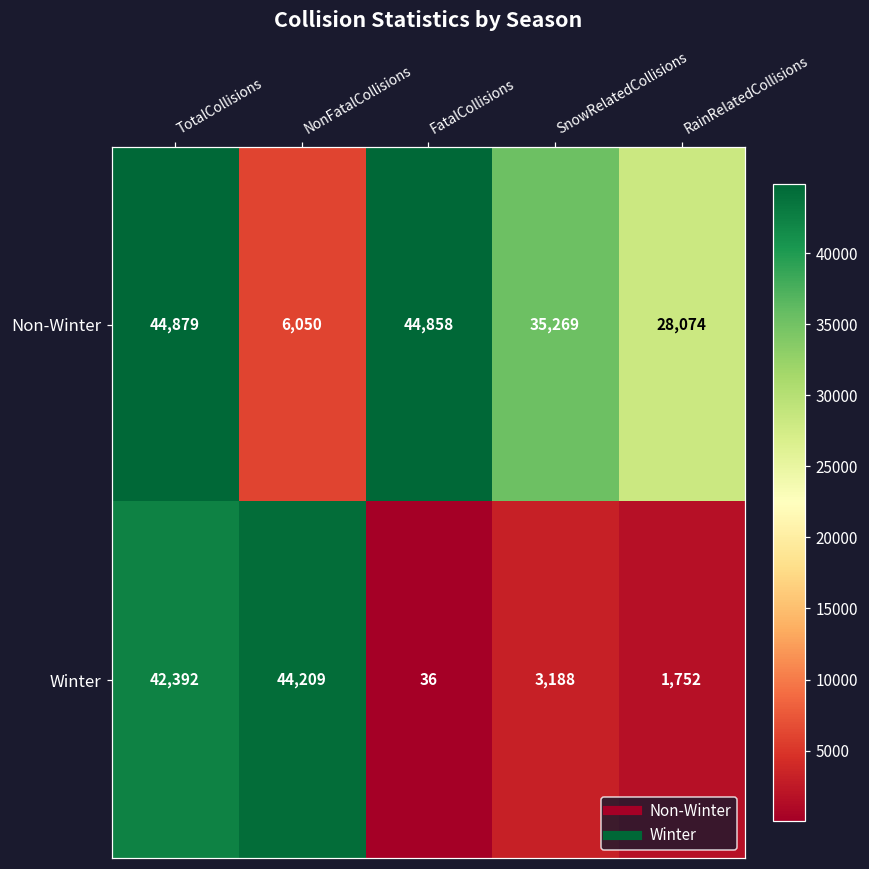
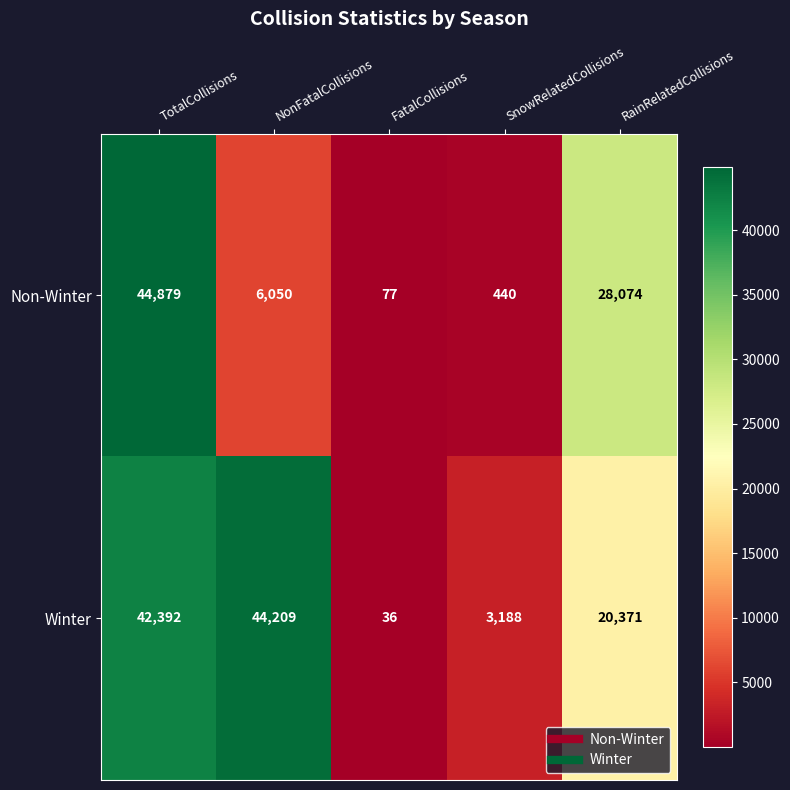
  {
    "Non-Winter": {
      "TotalCollisions": "44,879",
      "NonFatalCollisions": "6,050",
-     "FatalCollisions": "44,858",
-     "SnowRelatedCollisions": "35,269",
+     "FatalCollisions": "77",
+     "SnowRelatedCollisions": "440",
      "RainRelatedCollisions": "28,074"
    },
    "Winter": {
      "TotalCollisions": "42,392",
      "NonFatalCollisions": "44,209",
      "FatalCollisions": "36",
      "SnowRelatedCollisions": "3,188",
-     "RainRelatedCollisions": "1,752"
+     "RainRelatedCollisions": "20,371"
    }
  }
